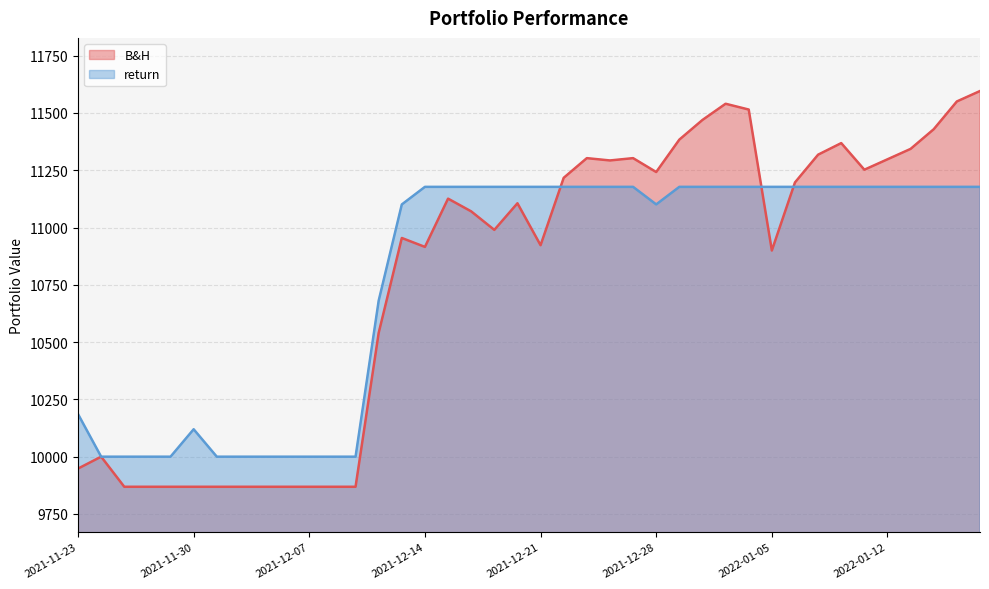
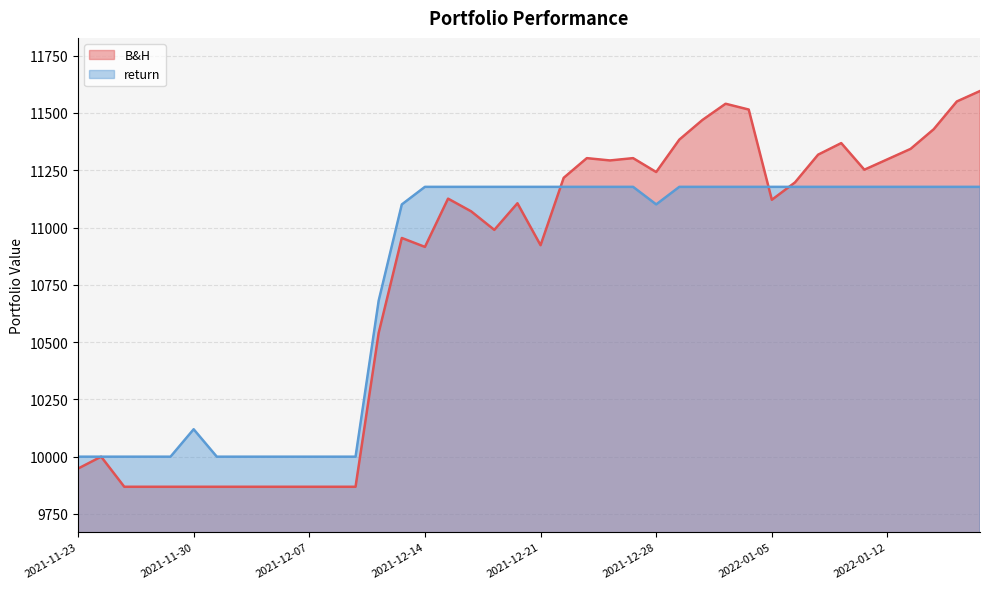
  {
    "B&H": {
      "2021-11-23": 9950,
      "2021-11-30": 9870,
      "2021-12-07": 9870,
      "2021-12-14": 10920,
      "2021-12-21": 10920,
      "2021-12-28": 11240,
-     "2022-01-05": 10900,
+     "2022-01-05": 11120,
      "2022-01-12": 11300
    },
    "return": {
-     "2021-11-23": 10190,
+     "2021-11-23": 10000,
      "2021-11-30": 10120,
      "2021-12-07": 10000,
      "2021-12-14": 11180,
      "2021-12-21": 11180,
      "2021-12-28": 11100,
      "2022-01-05": 11180,
      "2022-01-12": 11180
    }
  }
